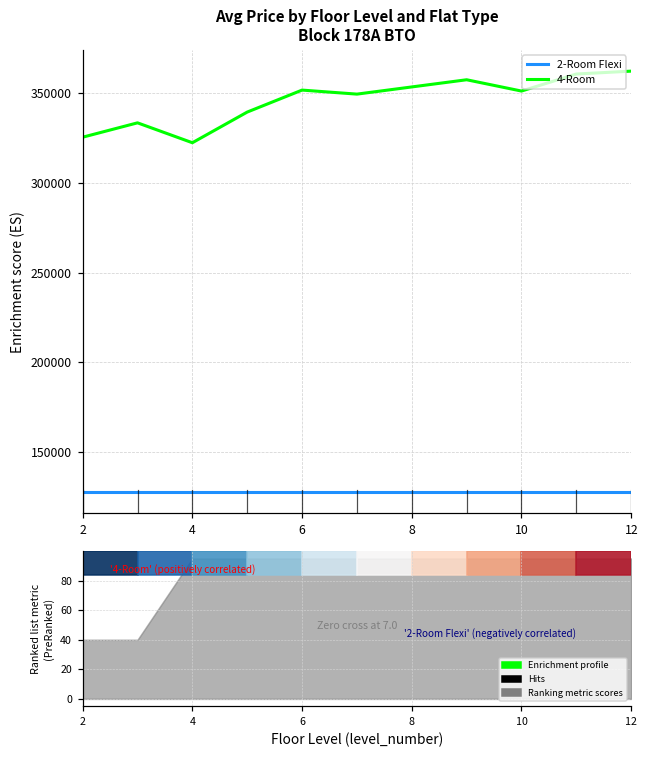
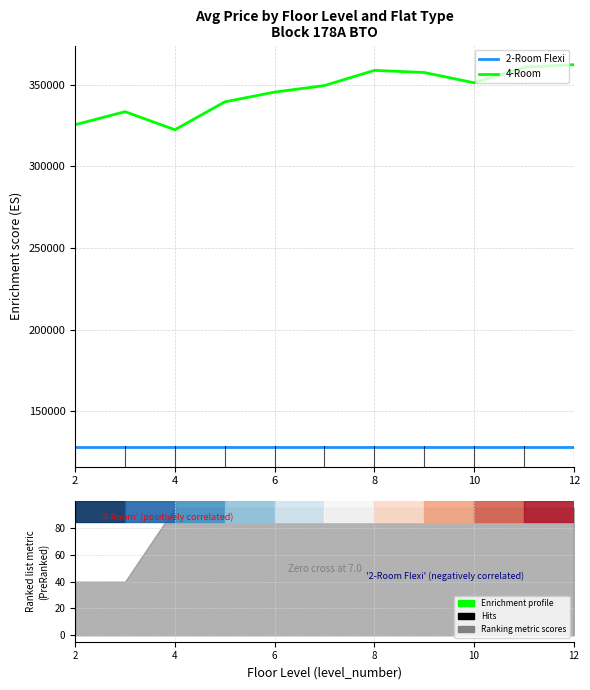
  {
    "Avg Price by Floor Level and Flat Type Block 178A BTO": {
      "2-Room Flexi": {
        "2": 128000,
        "4": 128000,
        "6": 128000,
        "8": 128000,
        "10": 128000,
        "12": 128000
      },
      "4-Room": {
        "2": 326000,
        "4": 322000,
-       "6": 352000,
-       "8": 354000,
+       "6": 346000,
+       "8": 359000,
        "10": 351000,
        "12": 362000
      }
    }
  }
